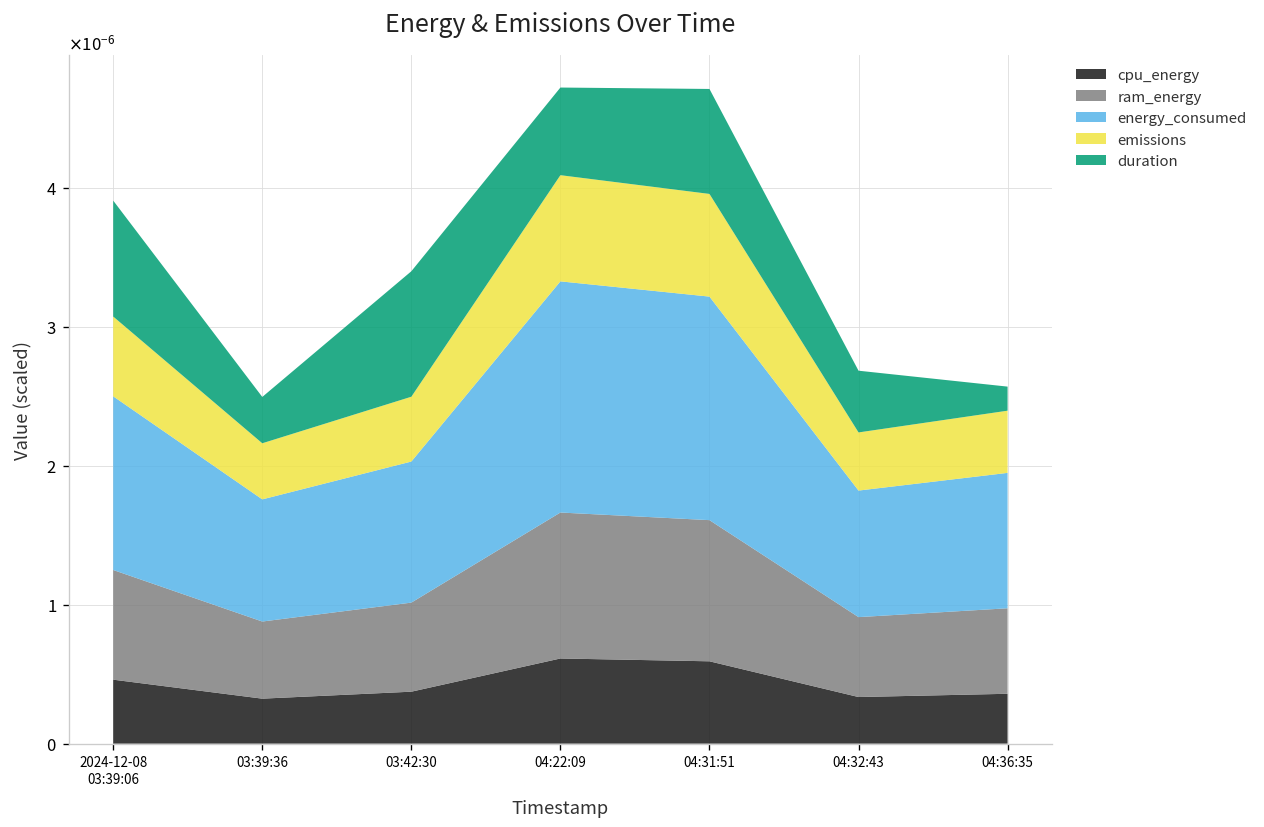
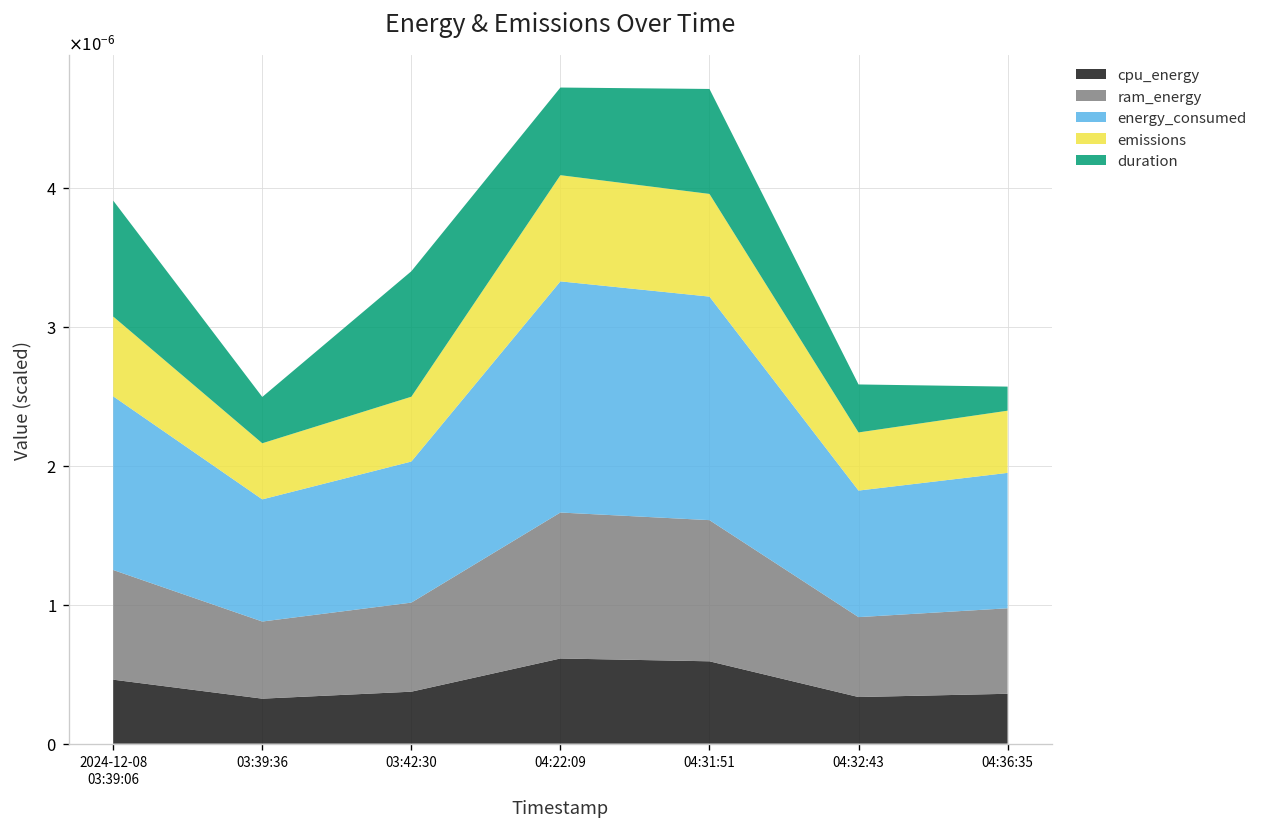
  {
    "cpu_energy": {
      "2024-12-08 03:39:06": 0.00000046,
      "03:39:36": 0.00000032,
      "03:42:30": 0.00000037,
      "04:22:09": 0.00000061,
      "04:31:51": 0.00000059,
      "04:32:43": 0.00000034,
      "04:36:35": 0.00000036
    },
    "energy_consumed": {
      "2024-12-08 03:39:06": 0.00000125,
      "03:39:36": 0.00000088,
      "03:42:30": 0.00000101,
      "04:22:09": 0.00000166,
      "04:31:51": 0.00000161,
      "04:32:43": 0.00000091,
      "04:36:35": 0.00000097
    },
    "emissions": {
      "2024-12-08 03:39:06": 0.00000057,
      "03:39:36": 0.00000040,
      "03:42:30": 0.00000047,
      "04:22:09": 0.00000076,
      "04:31:51": 0.00000074,
      "04:32:43": 0.00000042,
      "04:36:35": 0.00000045
    },
    "duration": {
      "2024-12-08 03:39:06": 0.00000083,
      "03:39:36": 0.00000033,
      "03:42:30": 0.00000090,
      "04:22:09": 0.00000063,
      "04:31:51": 0.00000075,
-     "04:32:43": 0.00000044,
+     "04:32:43": 0.00000035,
      "04:36:35": 0.00000017
    }
  }
